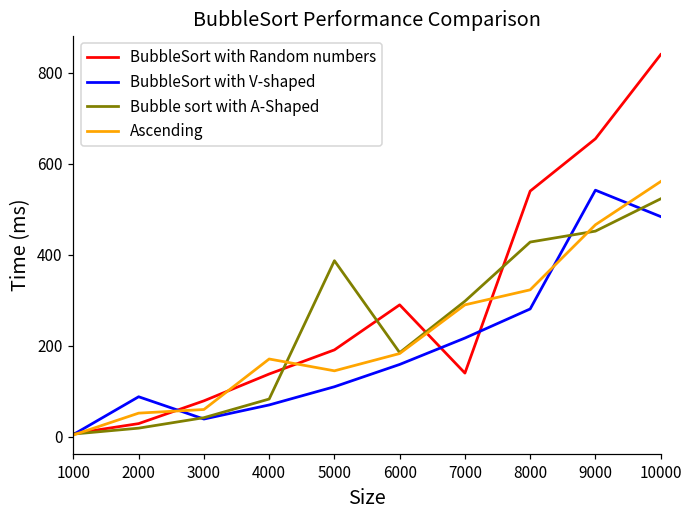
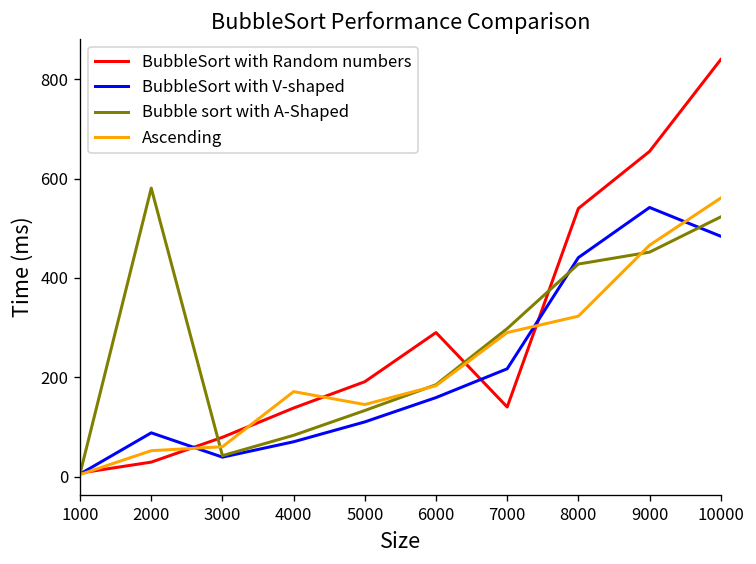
  {
    "BubbleSort with Random numbers": {
      "2000": 30,
      "3000": 80,
      "4000": 140,
      "5000": 190,
      "6000": 290,
      "7000": 140,
      "8000": 540,
      "9000": 660,
      "10000": 840
    },
    "BubbleSort with V-shaped": {
      "2000": 90,
      "4000": 70,
      "5000": 110,
      "6000": 160,
      "7000": 220,
-     "8000": 280,
+     "8000": 440,
      "9000": 540,
      "10000": 480
    },
    "Bubble sort with A-Shaped": {
-     "2000": 20,
+     "2000": 580,
      "4000": 80,
-     "5000": 390,
+     "5000": 130,
      "7000": 300,
      "8000": 430,
      "9000": 450,
      "10000": 520
    },
    "Ascending": {
      "2000": 50,
      "3000": 60,
      "4000": 170,
      "5000": 150,
      "7000": 290,
      "8000": 320,
      "9000": 470,
      "10000": 560
    }
  }
